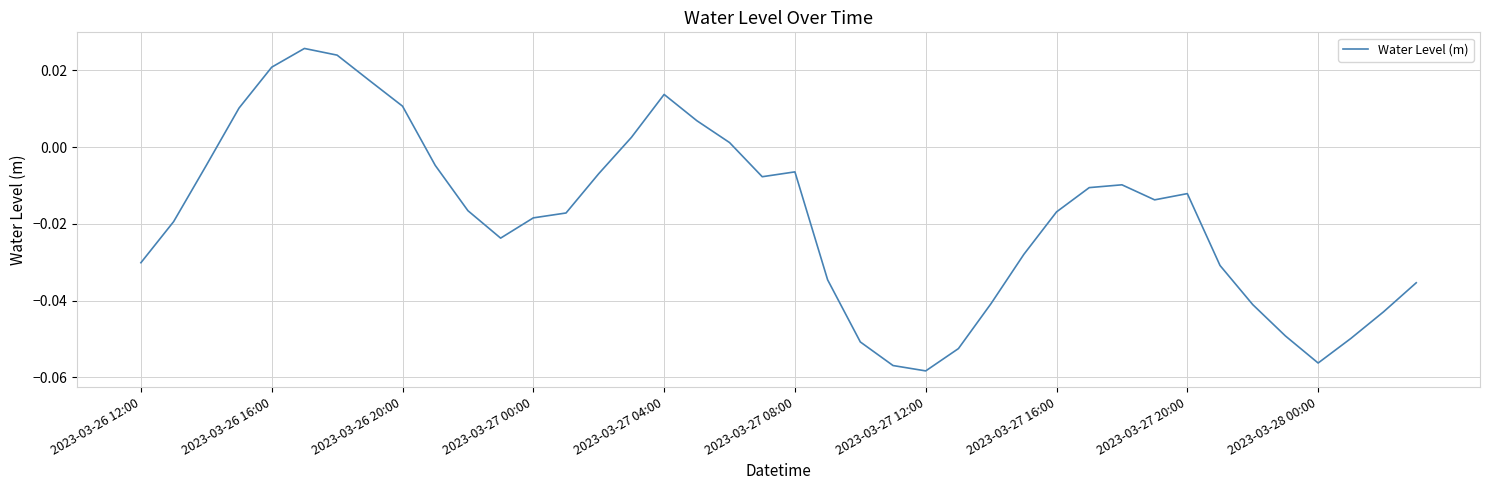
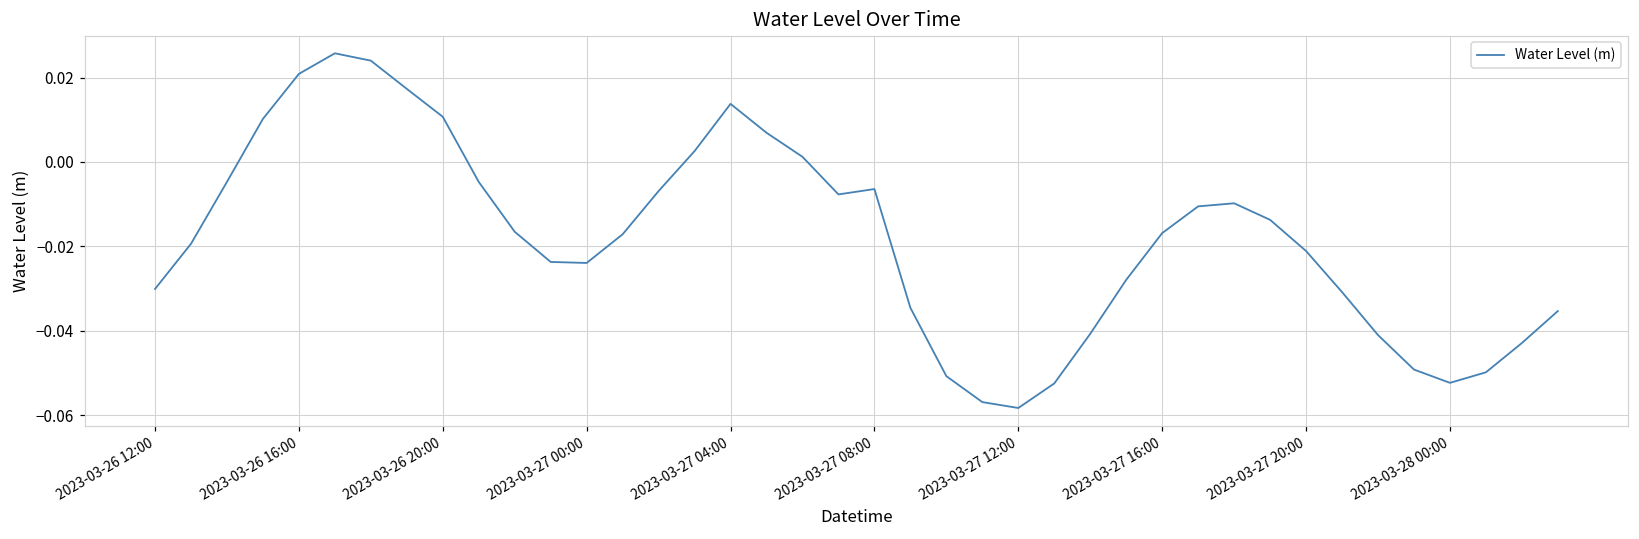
  {
    "2023-03-26 12:00": -0.030,
    "2023-03-26 16:00": 0.021,
    "2023-03-26 20:00": 0.011,
-   "2023-03-27 00:00": -0.018,
+   "2023-03-27 00:00": -0.024,
    "2023-03-27 04:00": 0.014,
    "2023-03-27 08:00": -0.006,
    "2023-03-27 12:00": -0.058,
    "2023-03-27 16:00": -0.017,
-   "2023-03-27 20:00": -0.012,
-   "2023-03-28 00:00": -0.056
+   "2023-03-27 20:00": -0.021,
+   "2023-03-28 00:00": -0.052
  }
